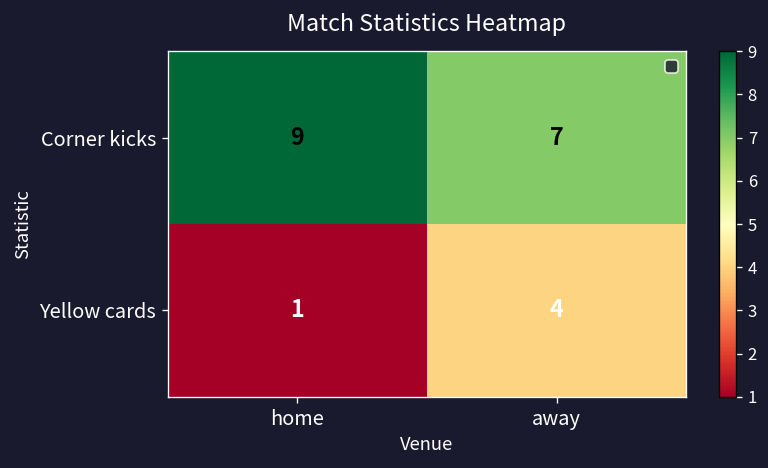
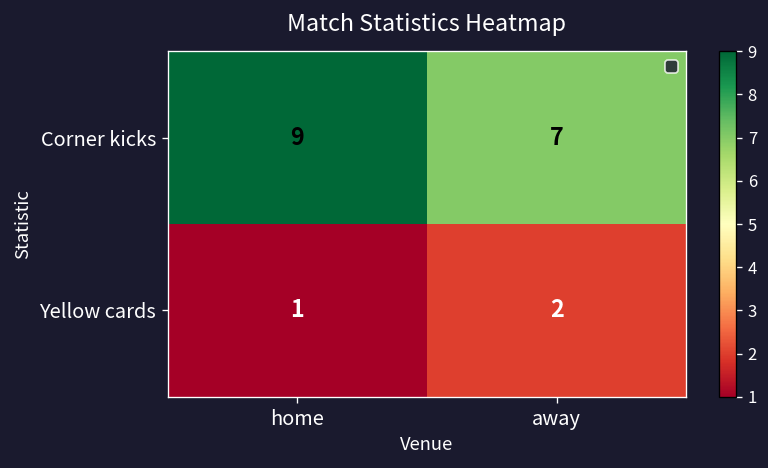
  {
    "Corner kicks": {
      "home": 9,
      "away": 7
    },
    "Yellow cards": {
      "home": 1,
-     "away": 4
+     "away": 2
    }
  }
